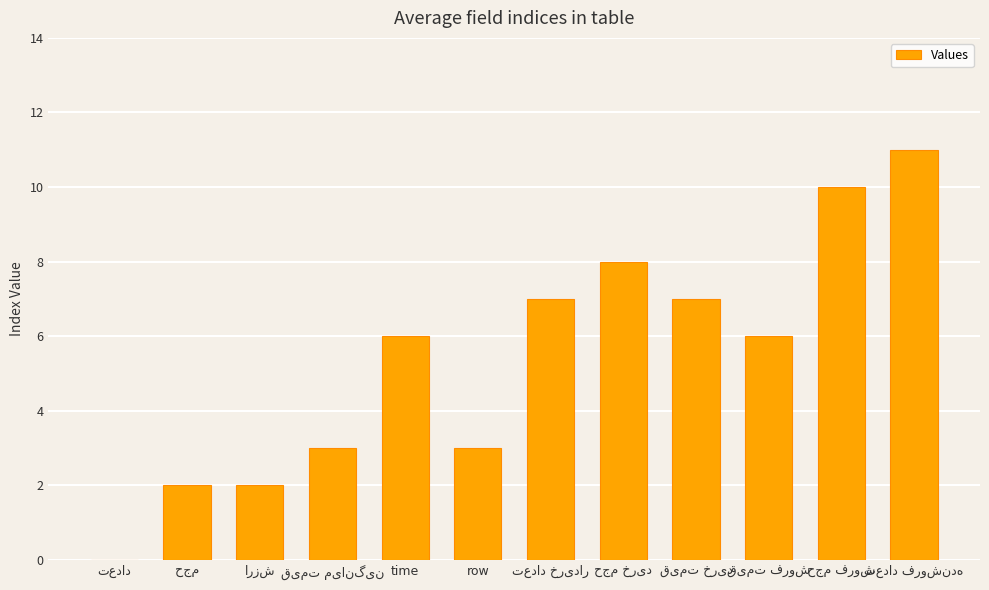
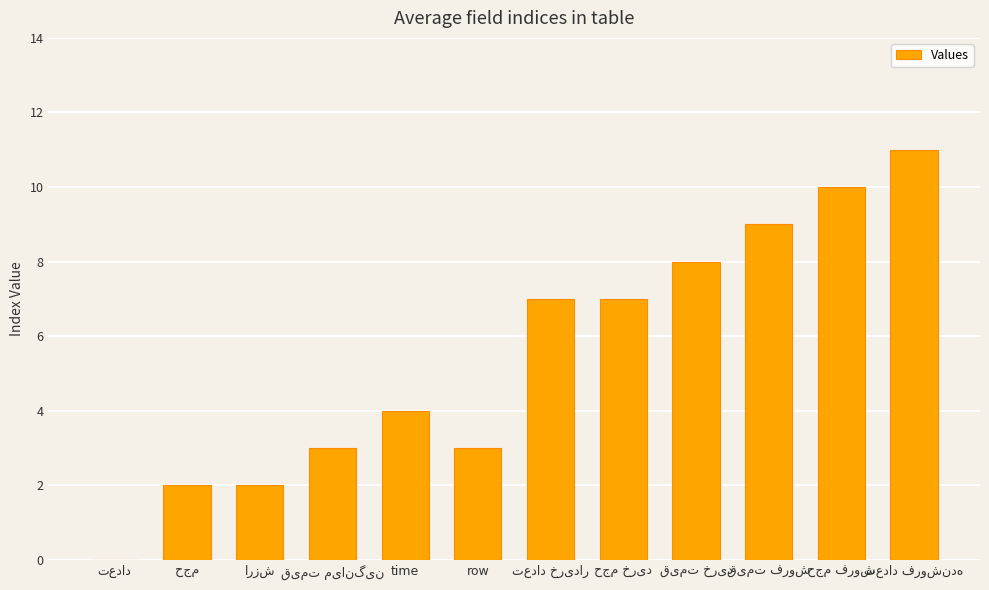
  {
    "تعداد": 0,
    "حجم": 2,
    "ارزش": 2,
    "قیمت میانگین": 3,
-   "time": 6,
+   "time": 4,
    "row": 3,
    "تعداد خریدار": 7,
-   "حجم خرید": 8,
-   "قیمت خرید": 7,
-   "قیمت فروش": 6,
+   "حجم خرید": 7,
+   "قیمت خرید": 8,
+   "قیمت فروش": 9,
    "تعداد فروشنده": 11
  }
